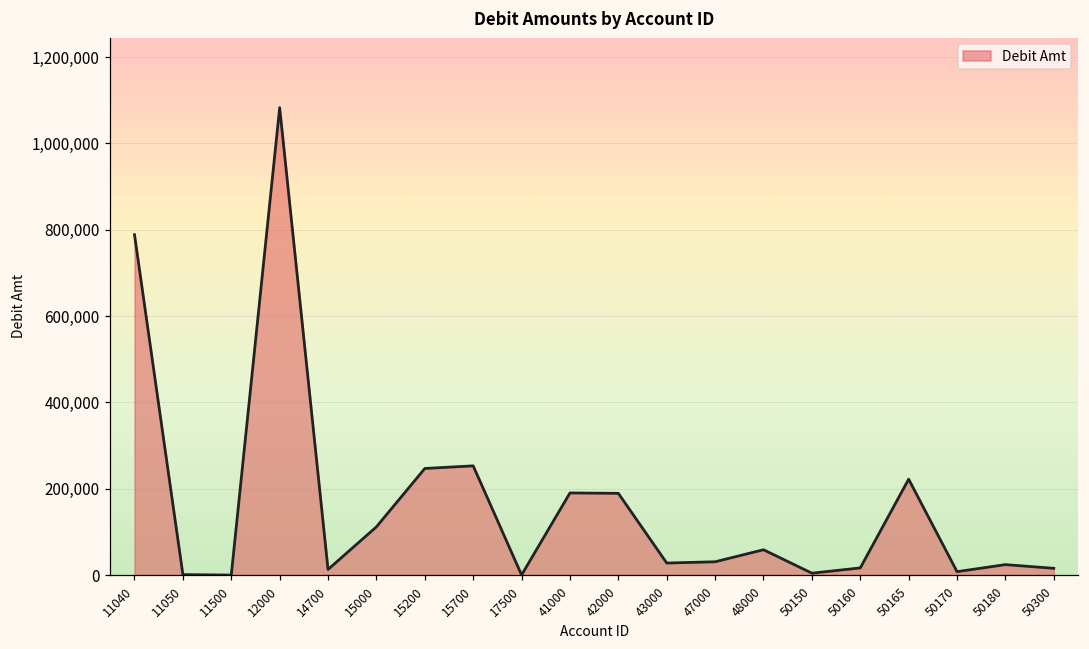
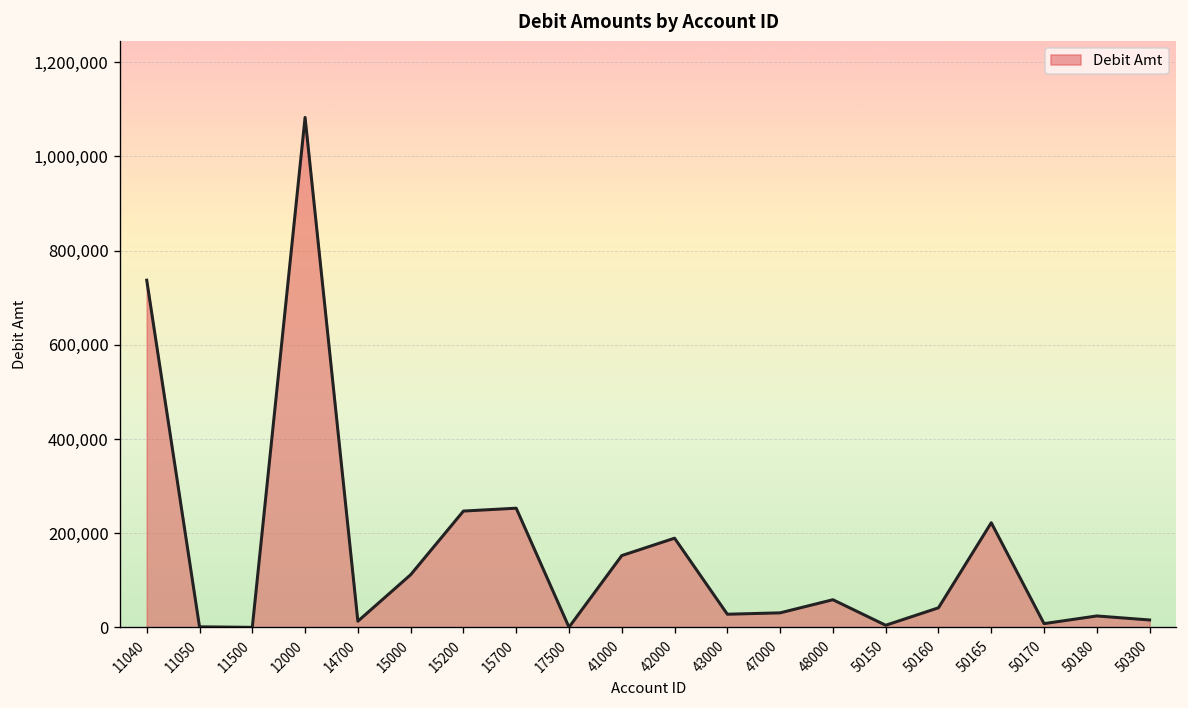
  {
-   "11040": "790,000",
+   "11040": "740,000",
    "11050": "0",
    "11500": "0",
    "12000": "1,080,000",
    "14700": "10,000",
    "15000": "110,000",
    "15200": "250,000",
    "15700": "250,000",
    "17500": "0",
-   "41000": "190,000",
+   "41000": "150,000",
    "42000": "190,000",
    "43000": "30,000",
    "47000": "30,000",
    "48000": "60,000",
    "50150": "0",
-   "50160": "20,000",
+   "50160": "40,000",
    "50165": "220,000",
    "50170": "10,000",
    "50180": "20,000",
    "50300": "20,000"
  }
